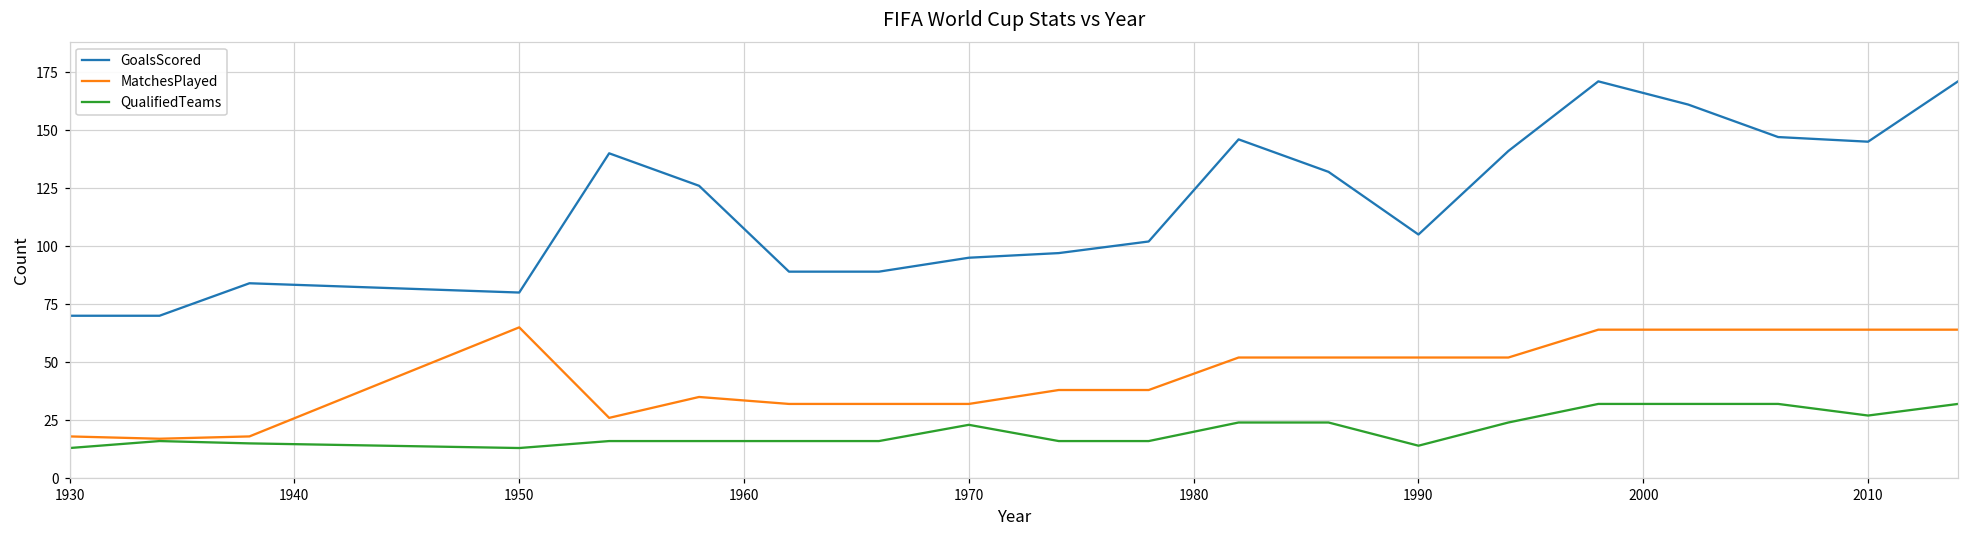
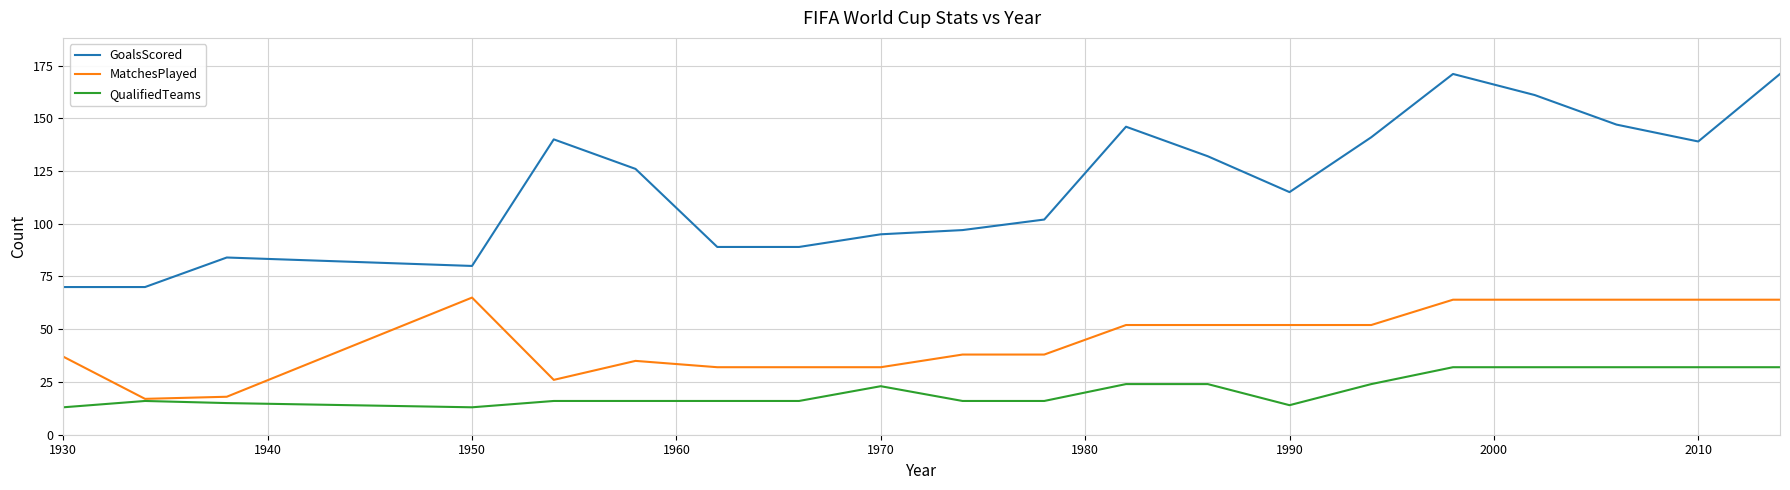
  {
    "GoalsScored": {
      "1930": 70,
      "1950": 80,
      "1970": 95,
-     "1990": 105,
-     "2010": 145
+     "1990": 115,
+     "2010": 139
    },
    "MatchesPlayed": {
-     "1930": 18,
+     "1930": 37,
      "1950": 65,
      "1970": 32,
      "1990": 52,
      "2010": 64
    },
    "QualifiedTeams": {
      "1930": 13,
      "1950": 13,
      "1970": 23,
      "1990": 14,
-     "2010": 27
+     "2010": 32
    }
  }
